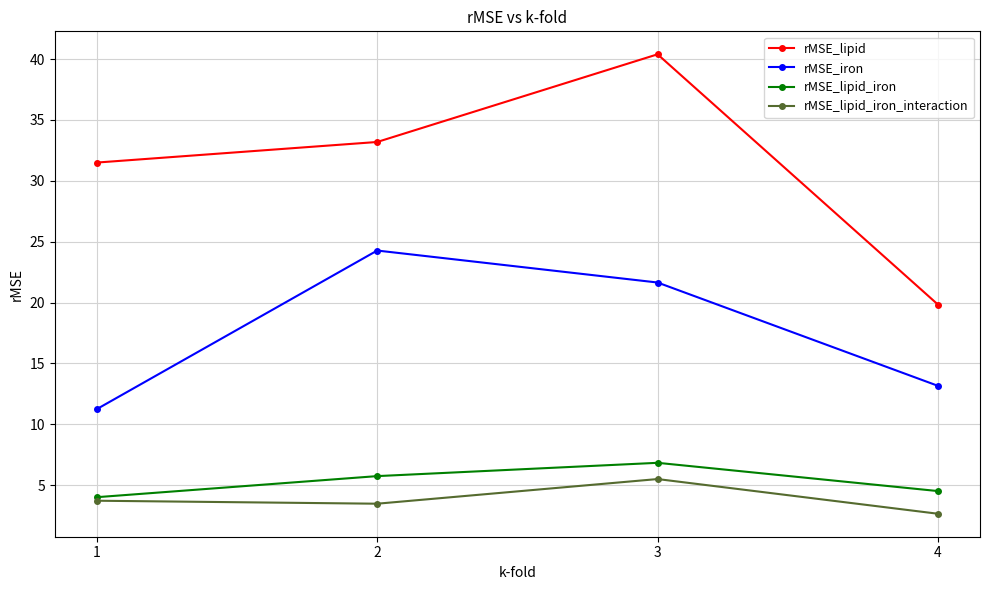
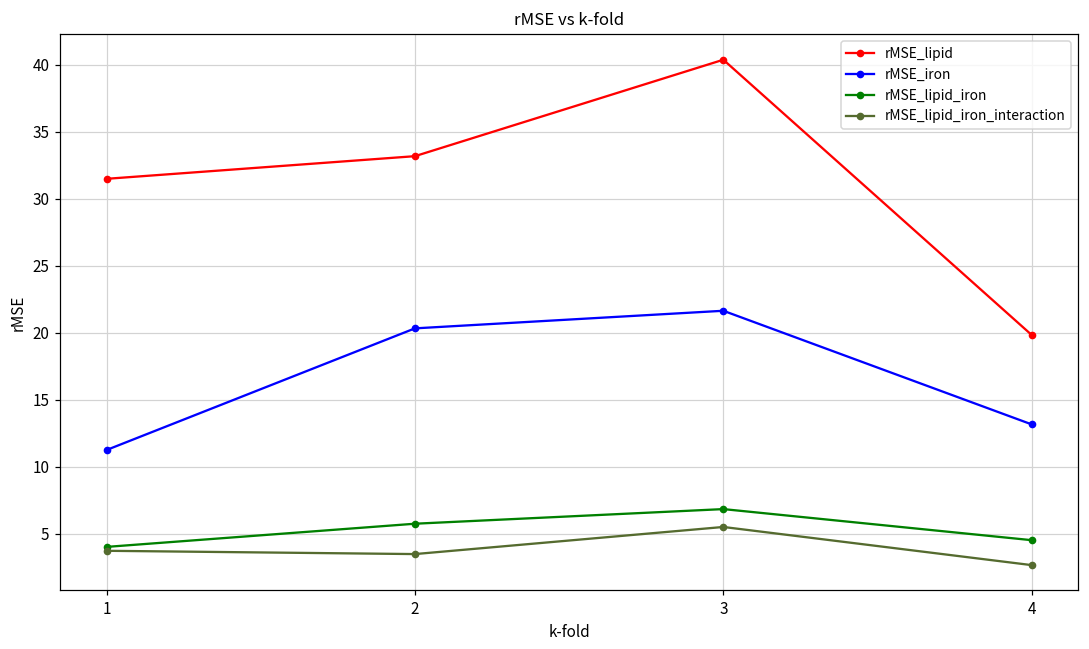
  {
    "rMSE_lipid": {
      "1": 31.5,
      "2": 33.2,
      "3": 40.4,
      "4": 19.8
    },
    "rMSE_iron": {
      "1": 11.2,
-     "2": 24.3,
+     "2": 20.3,
      "3": 21.6,
      "4": 13.2
    },
    "rMSE_lipid_iron": {
      "1": 4.0,
      "2": 5.7,
      "3": 6.8,
      "4": 4.5
    },
    "rMSE_lipid_iron_interaction": {
      "1": 3.7,
      "2": 3.5,
      "3": 5.5,
      "4": 2.7
    }
  }
